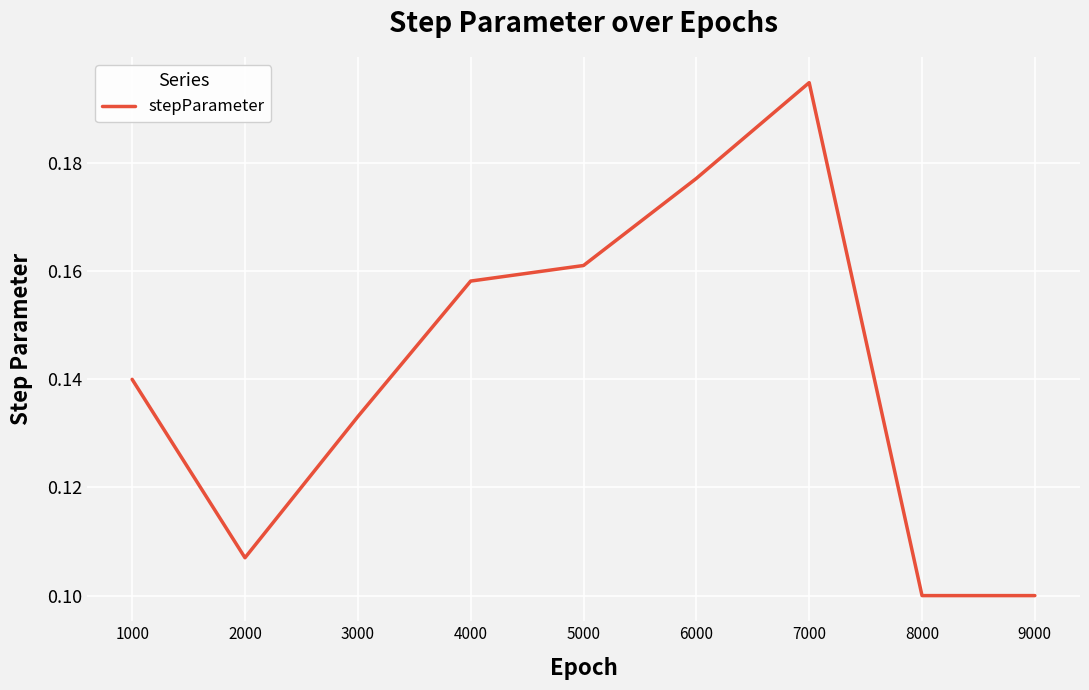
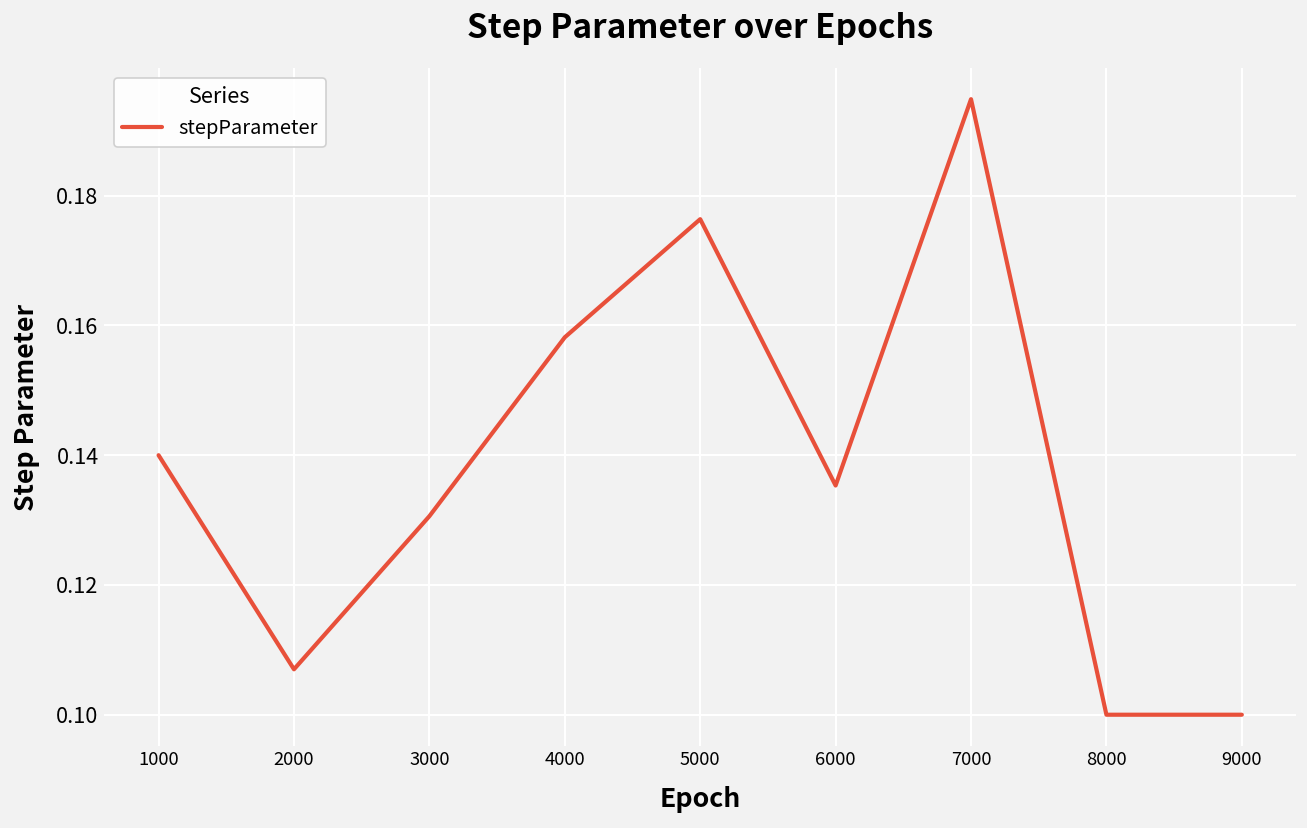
  {
    "1000": 0.140,
    "2000": 0.107,
-   "3000": 0.133,
+   "3000": 0.131,
    "4000": 0.158,
-   "5000": 0.161,
-   "6000": 0.177,
+   "5000": 0.176,
+   "6000": 0.135,
    "7000": 0.195,
    "8000": 0.100,
    "9000": 0.100
  }
